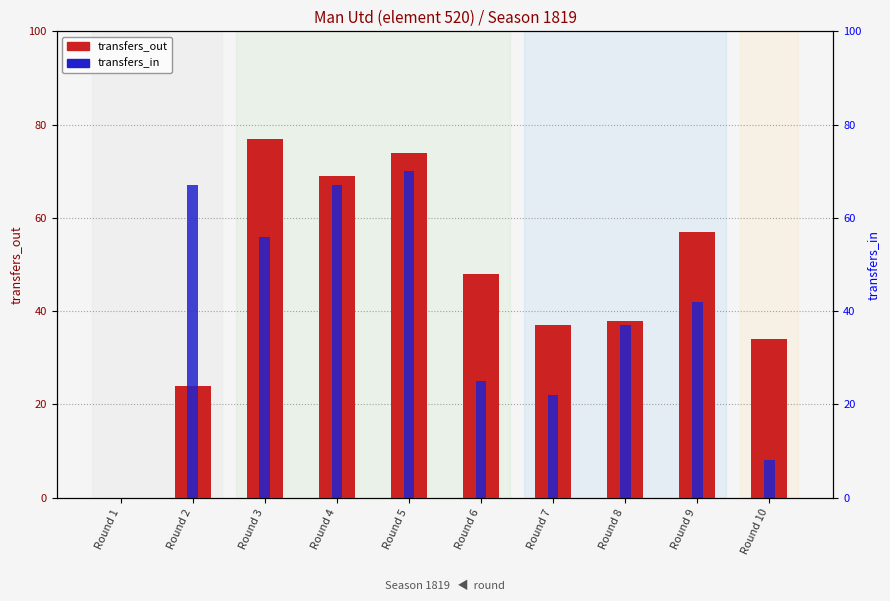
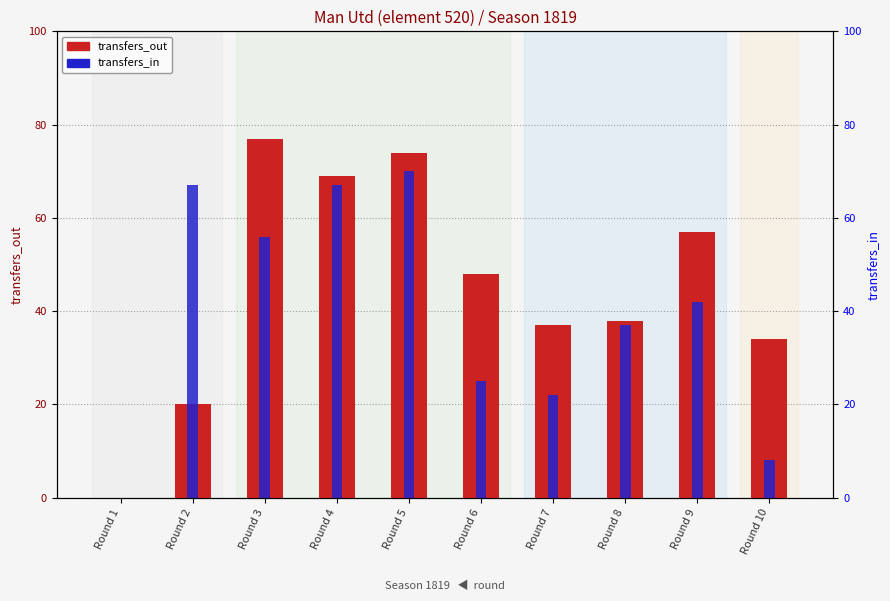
  {
    "transfers_out": {
      "Round 1": 0,
-     "Round 2": 24,
+     "Round 2": 20,
      "Round 3": 77,
      "Round 4": 69,
      "Round 5": 74,
      "Round 6": 48,
      "Round 7": 37,
      "Round 8": 38,
      "Round 9": 57,
      "Round 10": 34
    },
    "transfers_in": {
      "Round 1": 0,
      "Round 2": 67
    }
  }
